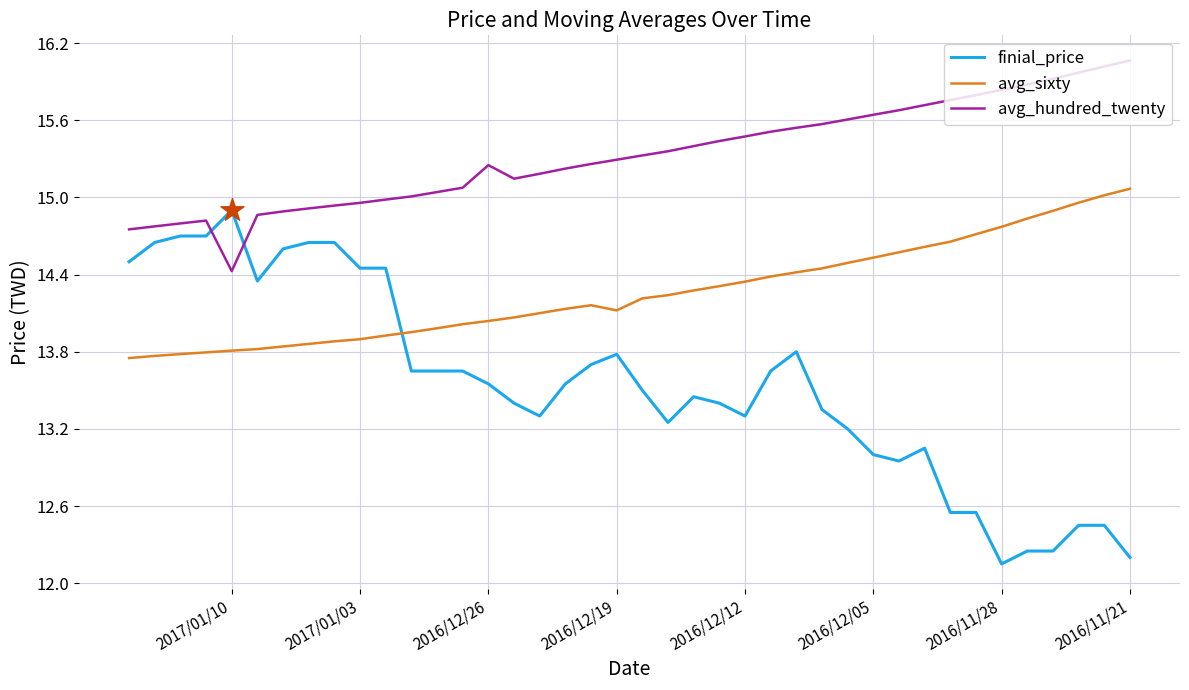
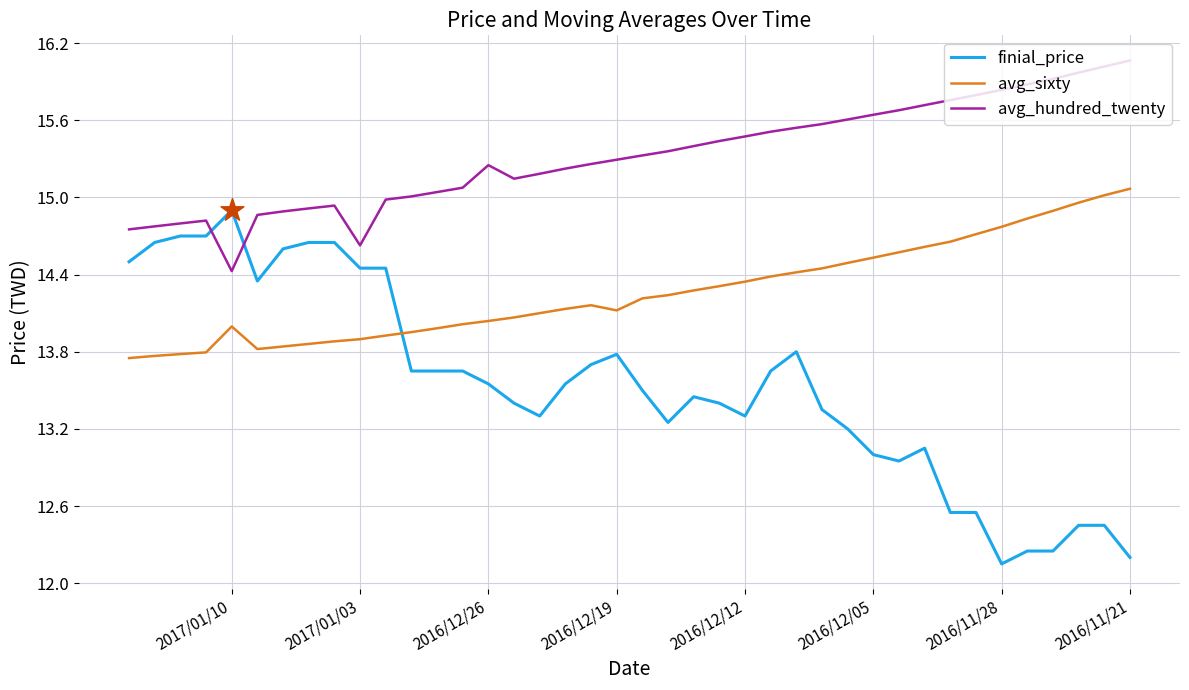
  {
    "finial_price": {
      "2017/01/03": 14.45,
      "2016/12/26": 13.55,
      "2016/12/19": 13.78,
      "2016/12/12": 13.30,
      "2016/12/05": 13.00,
      "2016/11/28": 12.15,
      "2016/11/21": 12.20
    },
    "avg_sixty": {
-     "2017/01/10": 13.81,
+     "2017/01/10": 14.00,
      "2017/01/03": 13.90,
      "2016/12/26": 14.04,
      "2016/12/19": 14.12,
      "2016/12/12": 14.35,
      "2016/12/05": 14.53,
      "2016/11/28": 14.77,
      "2016/11/21": 15.07
    },
    "avg_hundred_twenty": {
      "2017/01/10": 14.43,
-     "2017/01/03": 14.96,
+     "2017/01/03": 14.63,
      "2016/12/26": 15.25,
      "2016/12/19": 15.29,
      "2016/12/12": 15.47,
      "2016/12/05": 15.64
    }
  }
